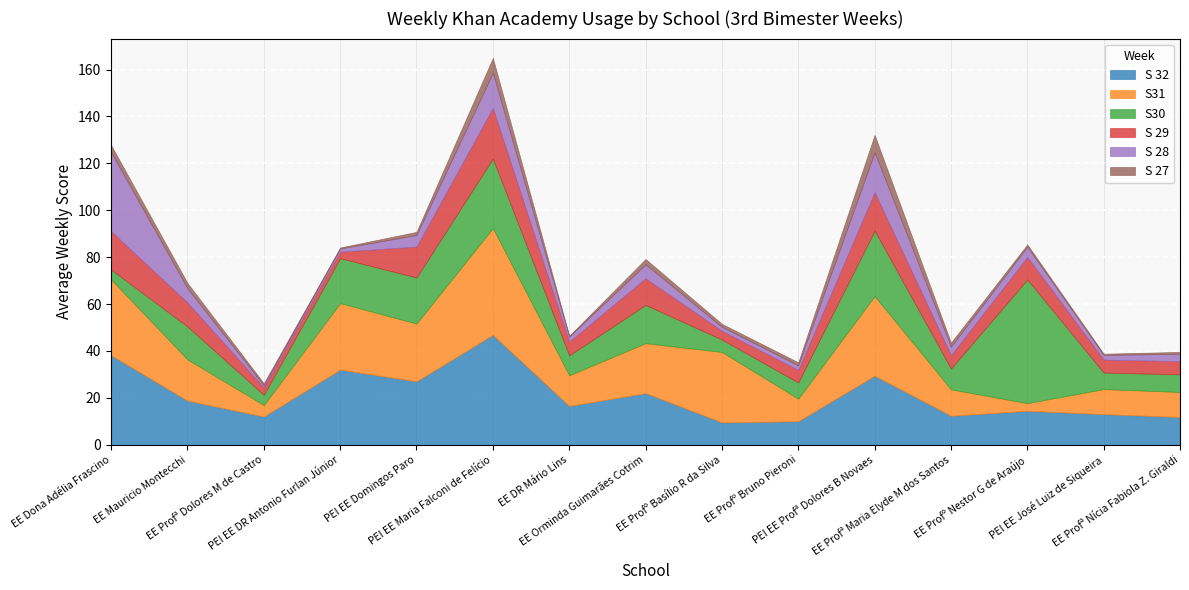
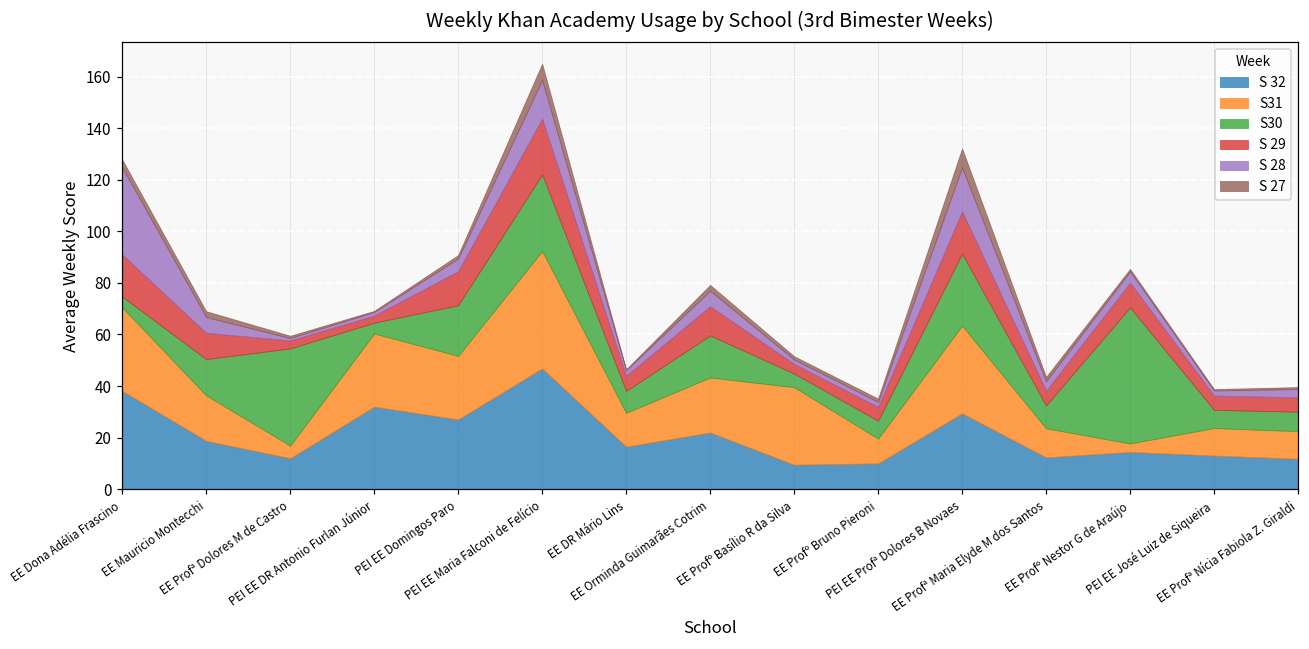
  {
    "S 32": {
      "EE Dona Adélia Frascino": 38,
      "EE Mauricio Montecchi": 19,
      "EE Profª Dolores M de Castro": 12,
      "PEI EE DR Antonio Furlan Júnior": 32,
      "PEI EE Domingos Paro": 27,
      "PEI EE Maria Falconi de Felício": 47,
      "EE DR Mário Lins": 17,
      "EE Orminda Guimarães Cotrim": 22,
      "EE Profº Basílio R da Silva": 10,
      "EE Profº Bruno Pieroni": 10,
      "PEI EE Profª Dolores B Novaes": 29,
      "EE Profª Maria Elyde M dos Santos": 12,
      "EE Profº Nestor G de Araújo": 14,
      "PEI EE José Luiz de Siqueira": 13,
      "EE Profª Nícia Fabiola Z. Giraldi": 12
    },
    "S31": {
      "EE Dona Adélia Frascino": 32,
      "EE Mauricio Montecchi": 18,
      "EE Profª Dolores M de Castro": 5,
      "PEI EE DR Antonio Furlan Júnior": 28,
      "PEI EE Domingos Paro": 25,
      "PEI EE Maria Falconi de Felício": 46,
      "EE DR Mário Lins": 13,
      "EE Orminda Guimarães Cotrim": 21,
      "EE Profº Basílio R da Silva": 30,
      "EE Profº Bruno Pieroni": 10,
      "PEI EE Profª Dolores B Novaes": 34,
      "EE Profª Maria Elyde M dos Santos": 11,
      "EE Profº Nestor G de Araújo": 3,
      "PEI EE José Luiz de Siqueira": 11,
      "EE Profª Nícia Fabiola Z. Giraldi": 11
    },
    "S30": {
      "EE Dona Adélia Frascino": 4,
      "EE Mauricio Montecchi": 14,
-     "EE Profª Dolores M de Castro": 4,
-     "PEI EE DR Antonio Furlan Júnior": 19,
+     "EE Profª Dolores M de Castro": 38,
+     "PEI EE DR Antonio Furlan Júnior": 4,
      "PEI EE Domingos Paro": 20,
      "PEI EE Maria Falconi de Felício": 30,
      "EE DR Mário Lins": 9,
      "EE Orminda Guimarães Cotrim": 16,
      "EE Profº Basílio R da Silva": 5,
      "EE Profº Bruno Pieroni": 7,
      "PEI EE Profª Dolores B Novaes": 28,
      "EE Profª Maria Elyde M dos Santos": 9,
      "EE Profº Nestor G de Araújo": 53,
      "PEI EE José Luiz de Siqueira": 7,
      "EE Profª Nícia Fabiola Z. Giraldi": 8
    },
    "S 29": {
      "EE Dona Adélia Frascino": 16,
      "EE Mauricio Montecchi": 10,
      "PEI EE DR Antonio Furlan Júnior": 3,
      "PEI EE Domingos Paro": 13,
      "PEI EE Maria Falconi de Felício": 22,
      "EE DR Mário Lins": 6,
      "EE Orminda Guimarães Cotrim": 11,
      "EE Profº Basílio R da Silva": 4,
      "EE Profº Bruno Pieroni": 5,
      "PEI EE Profª Dolores B Novaes": 16,
      "EE Profª Maria Elyde M dos Santos": 6,
      "EE Profº Nestor G de Araújo": 10,
      "PEI EE José Luiz de Siqueira": 6,
      "EE Profª Nícia Fabiola Z. Giraldi": 6
    },
    "S 28": {
      "EE Dona Adélia Frascino": 34,
      "EE Mauricio Montecchi": 6,
      "PEI EE Domingos Paro": 5,
      "PEI EE Maria Falconi de Felício": 15,
      "EE Orminda Guimarães Cotrim": 6,
      "EE Profº Basílio R da Silva": 2,
      "EE Profº Bruno Pieroni": 2,
      "PEI EE Profª Dolores B Novaes": 17,
      "EE Profª Maria Elyde M dos Santos": 4
    },
    "S 27": {
      "EE Dona Adélia Frascino": 3,
      "EE Mauricio Montecchi": 2,
      "PEI EE Domingos Paro": 1,
      "PEI EE Maria Falconi de Felício": 6,
      "EE Orminda Guimarães Cotrim": 2,
      "EE Profº Basílio R da Silva": 1,
      "EE Profº Bruno Pieroni": 1,
      "PEI EE Profª Dolores B Novaes": 7,
      "EE Profª Maria Elyde M dos Santos": 2
    }
  }
